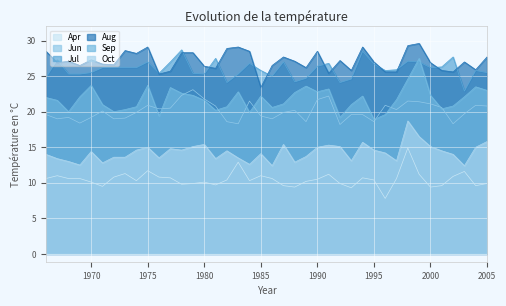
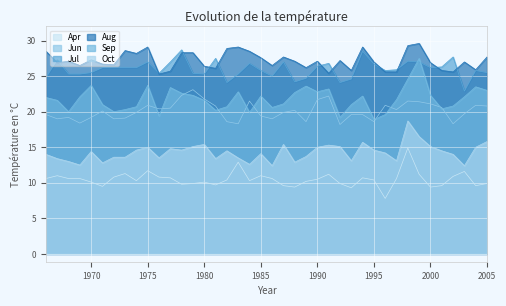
  {
    "Aug": {
      "1975": 29,
      "1980": 26,
-     "1985": 23,
-     "1990": 29,
+     "1985": 28,
+     "1990": 27,
      "2000": 27,
      "2005": 28
    }
  }
